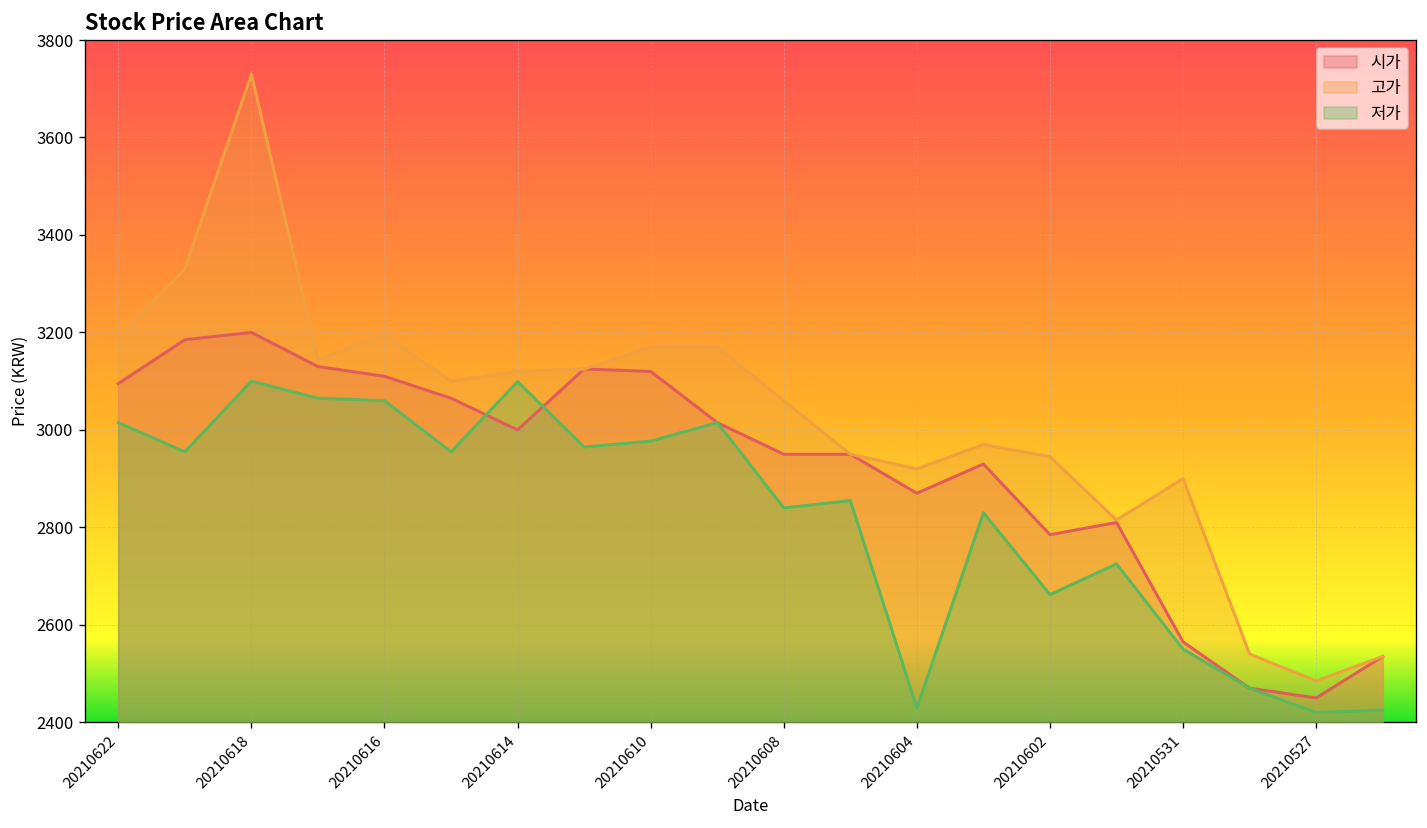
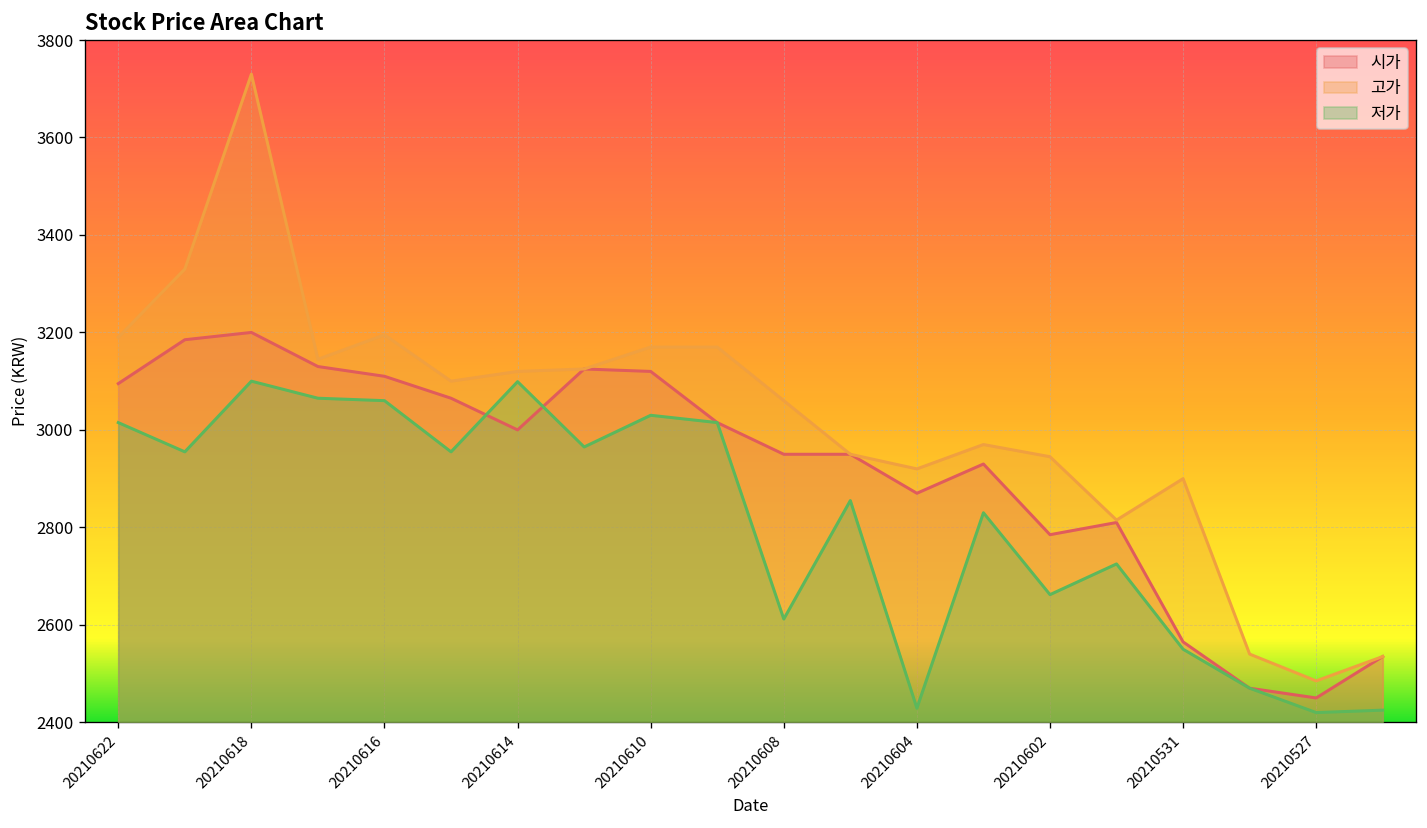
  {
    "저가": {
      "20210622": 3020,
      "20210618": 3100,
      "20210616": 3060,
      "20210614": 3100,
-     "20210610": 2980,
-     "20210608": 2840,
+     "20210610": 3030,
+     "20210608": 2610,
      "20210604": 2430,
      "20210602": 2660,
      "20210531": 2550,
      "20210527": 2420
    }
  }
